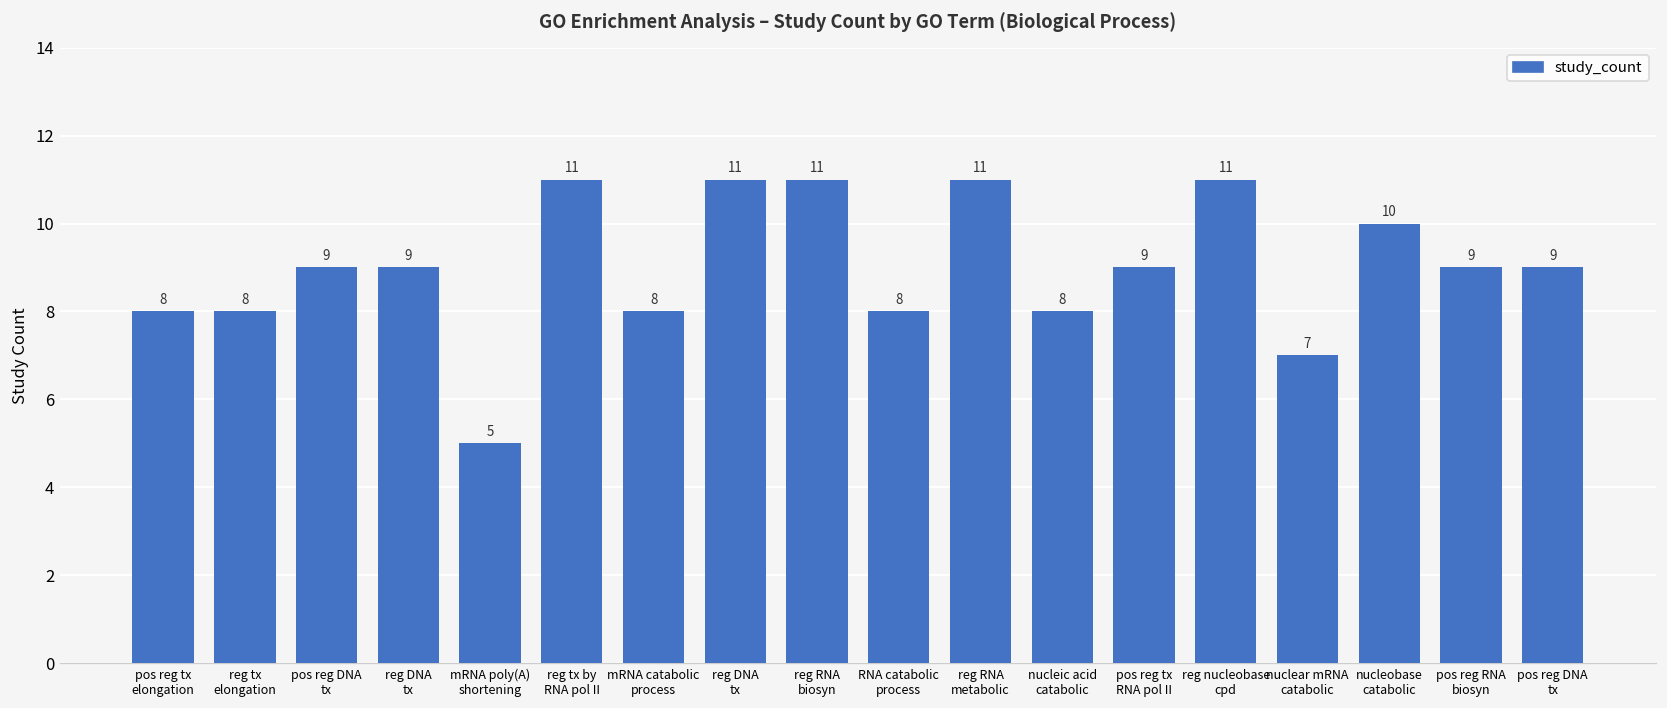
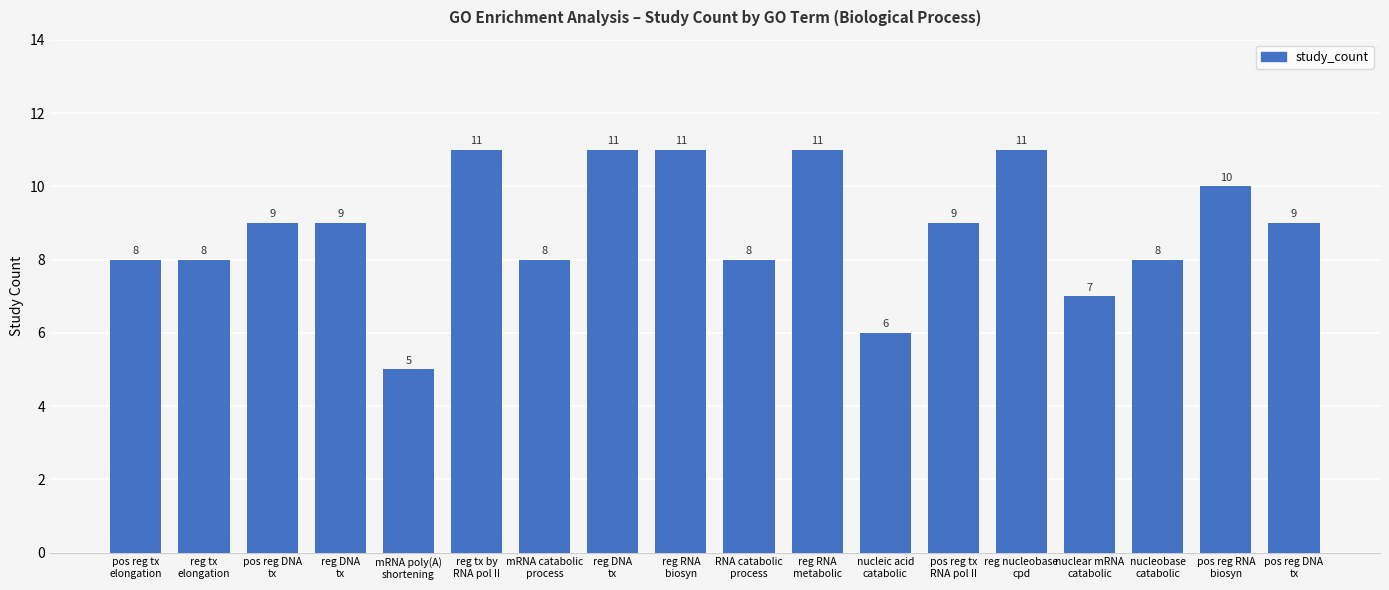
  {
    "pos reg tx elongation": 8,
    "reg tx elongation": 8,
    "mRNA poly(A) shortening": 5,
    "reg tx by RNA pol II": 11,
    "mRNA catabolic process": 8,
    "reg RNA biosyn": 11,
    "RNA catabolic process": 8,
    "reg RNA metabolic": 11,
-   "nucleic acid catabolic": 8,
+   "nucleic acid catabolic": 6,
    "pos reg tx RNA pol II": 9,
    "reg nucleobase cpd": 11,
    "nuclear mRNA catabolic": 7,
-   "nucleobase catabolic": 10,
-   "pos reg RNA biosyn": 9
+   "nucleobase catabolic": 8,
+   "pos reg RNA biosyn": 10
  }
